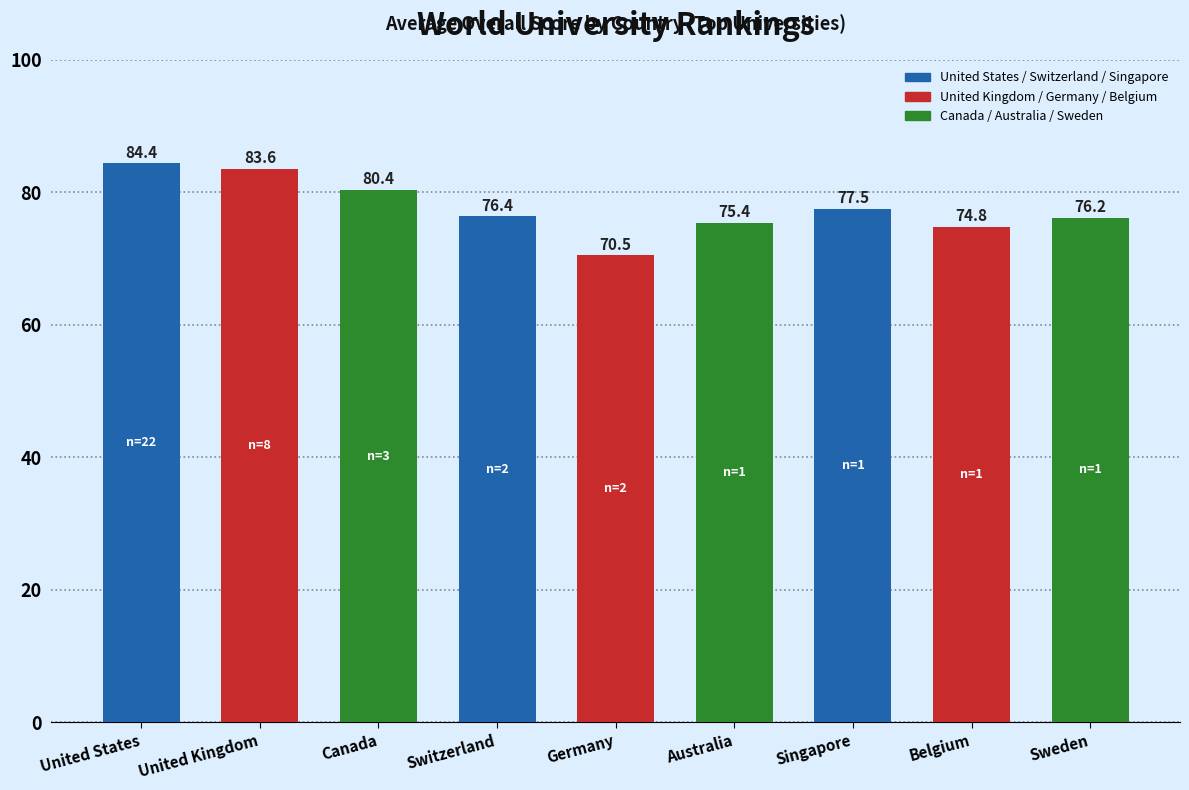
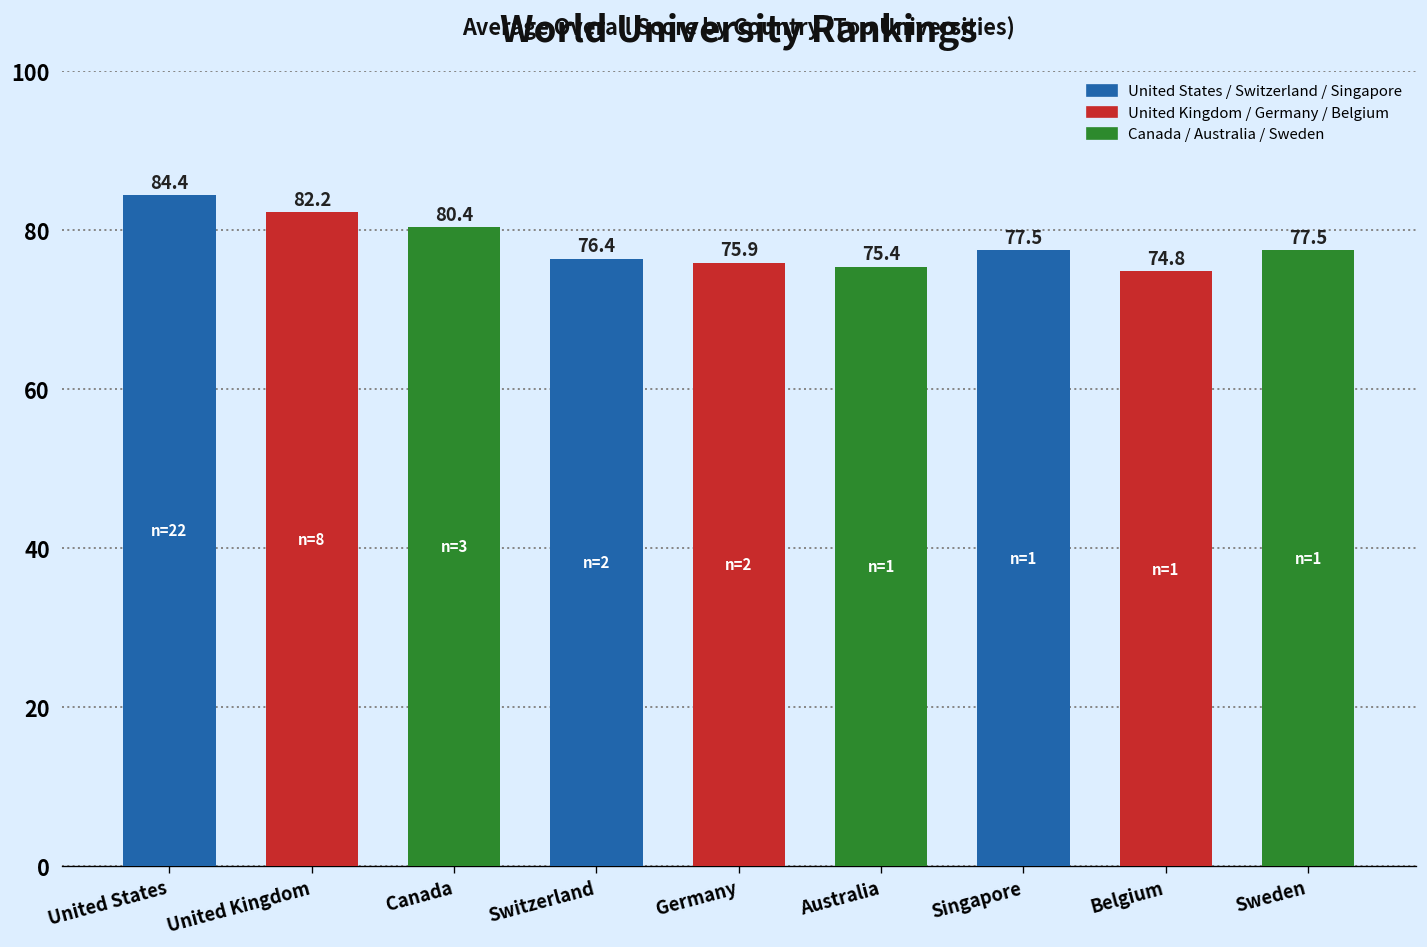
  {
    "United States": 84.4,
-   "United Kingdom": 83.6,
+   "United Kingdom": 82.2,
    "Canada": 80.4,
    "Switzerland": 76.4,
-   "Germany": 70.5,
+   "Germany": 75.9,
    "Australia": 75.4,
    "Singapore": 77.5,
    "Belgium": 74.8,
-   "Sweden": 76.2
+   "Sweden": 77.5
  }
